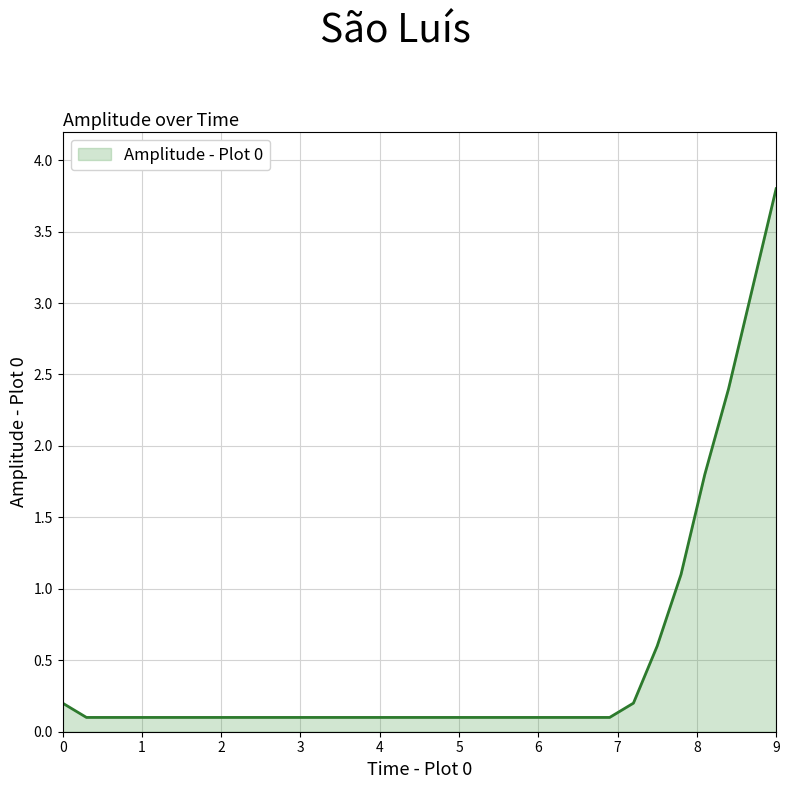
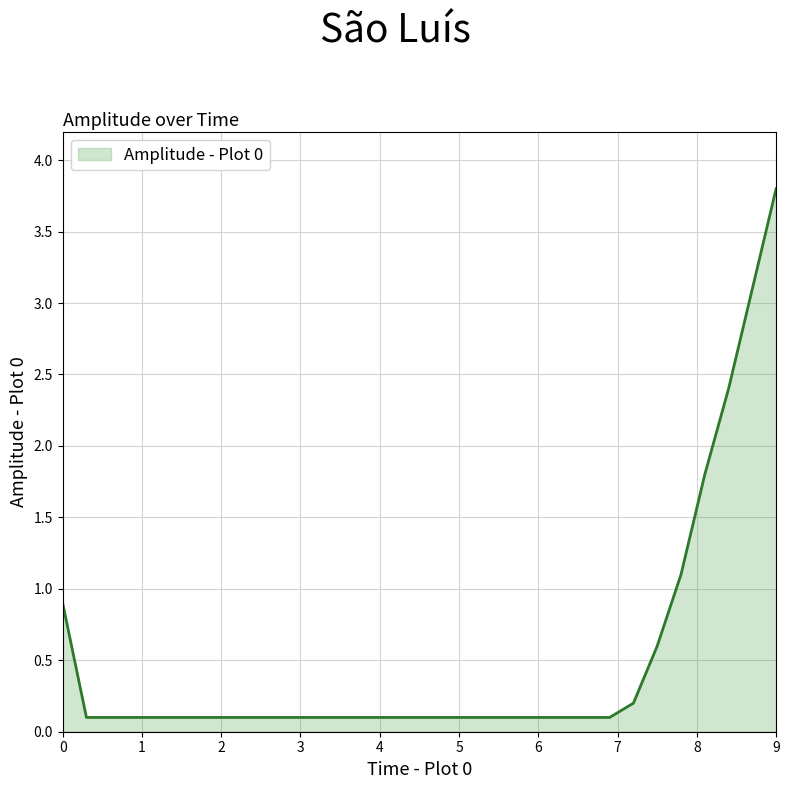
  {
-   "0": 0.2,
+   "0": 0.9,
    "3": 0.1,
    "6": 0.1,
    "9": 3.8
  }
